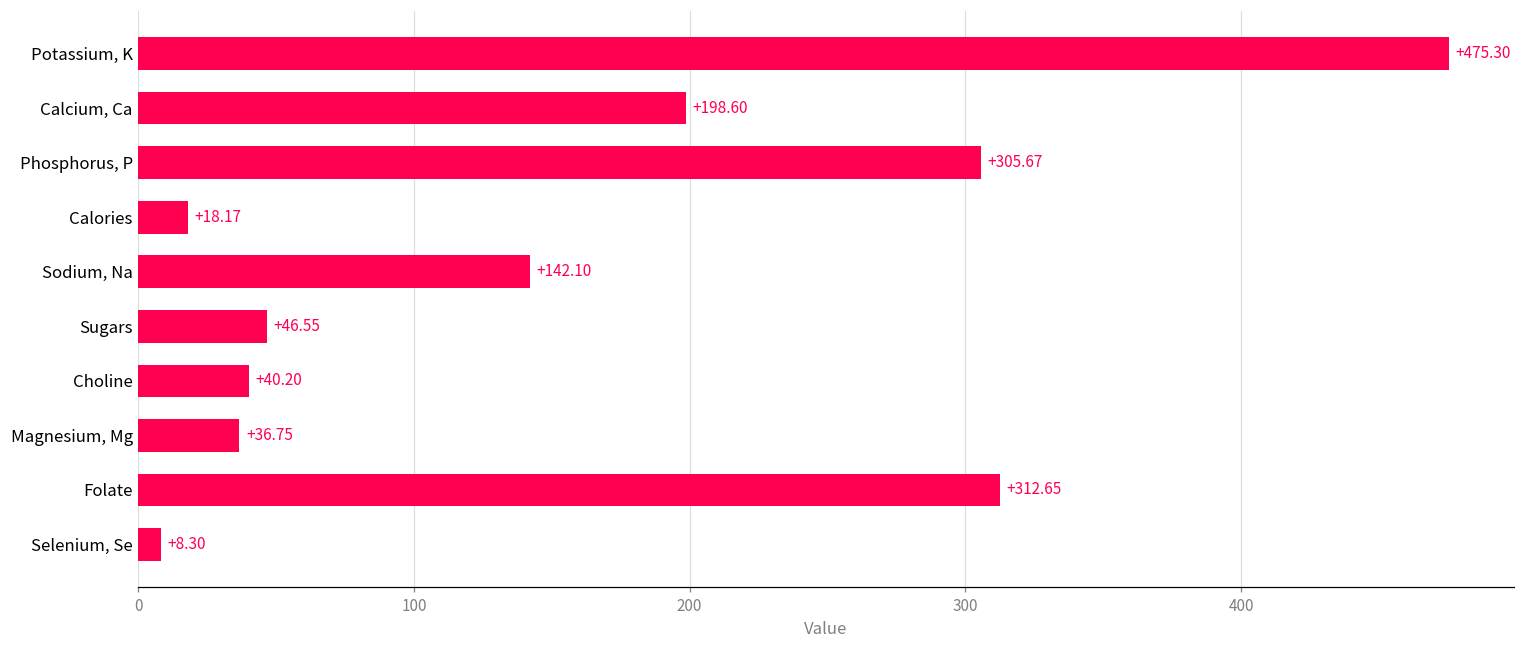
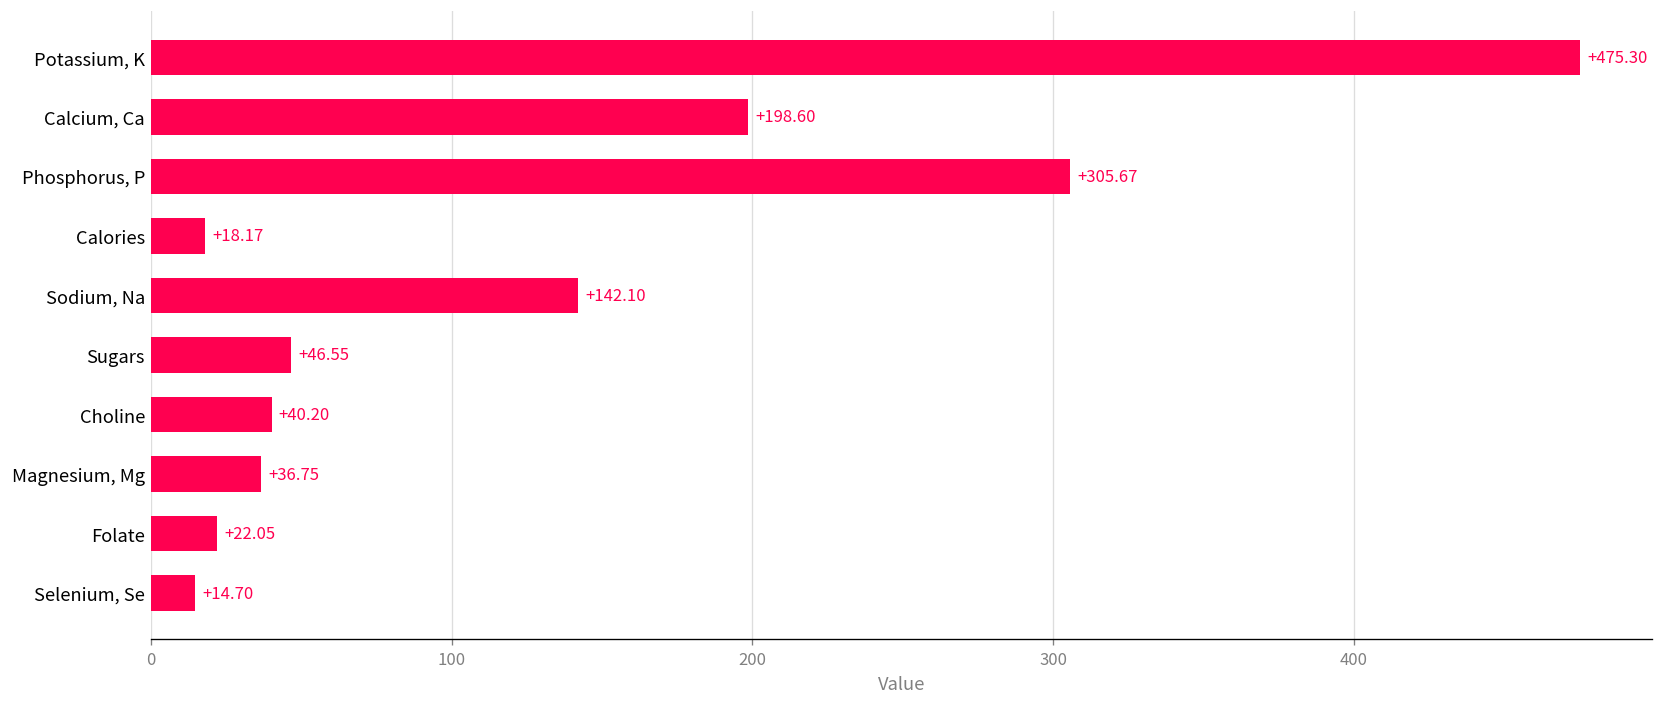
  {
    "Potassium, K": "+475.30",
    "Calcium, Ca": "+198.60",
    "Phosphorus, P": "+305.67",
    "Calories": "+18.17",
    "Sodium, Na": "+142.10",
    "Sugars": "+46.55",
    "Choline": "+40.20",
    "Magnesium, Mg": "+36.75",
-   "Folate": "+312.65",
-   "Selenium, Se": "+8.30"
+   "Folate": "+22.05",
+   "Selenium, Se": "+14.70"
  }
